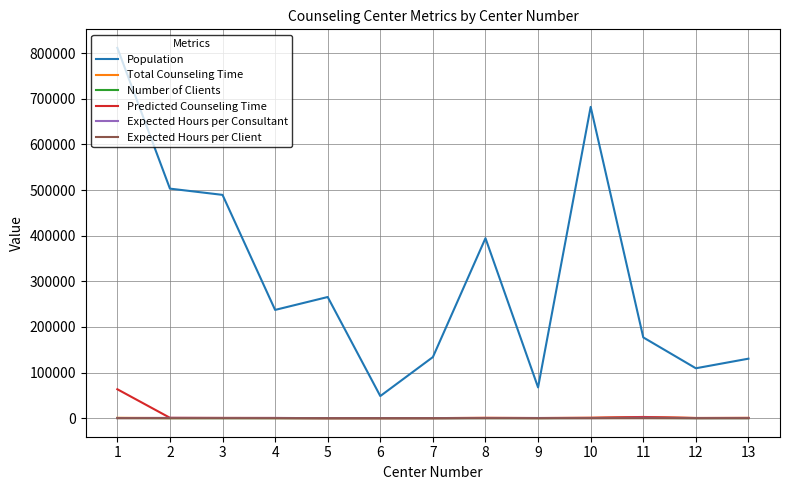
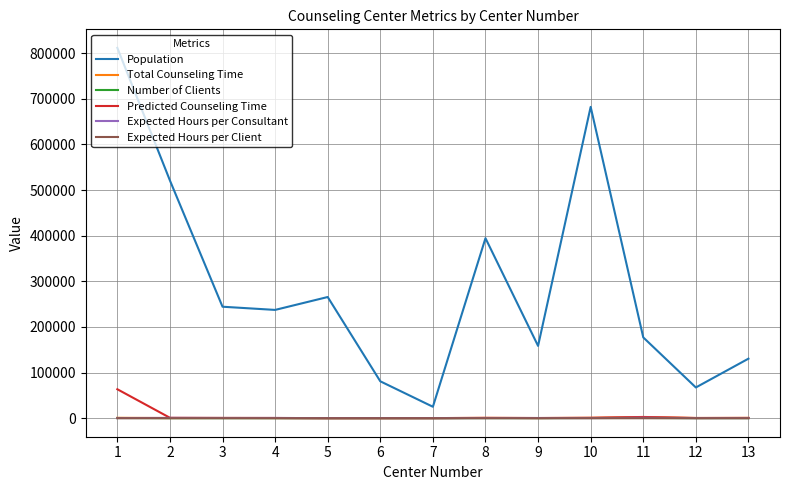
  {
    "Population": {
-     "2": 500000,
-     "3": 490000,
+     "2": 520000,
+     "3": 240000,
      "4": 240000,
      "5": 270000,
-     "6": 50000,
-     "7": 130000,
+     "6": 80000,
+     "7": 30000,
      "8": 390000,
-     "9": 70000,
+     "9": 160000,
      "10": 680000,
      "11": 180000,
-     "12": 110000,
+     "12": 70000,
      "13": 130000
    },
    "Predicted Counseling Time": {
      "1": 60000
    }
  }
